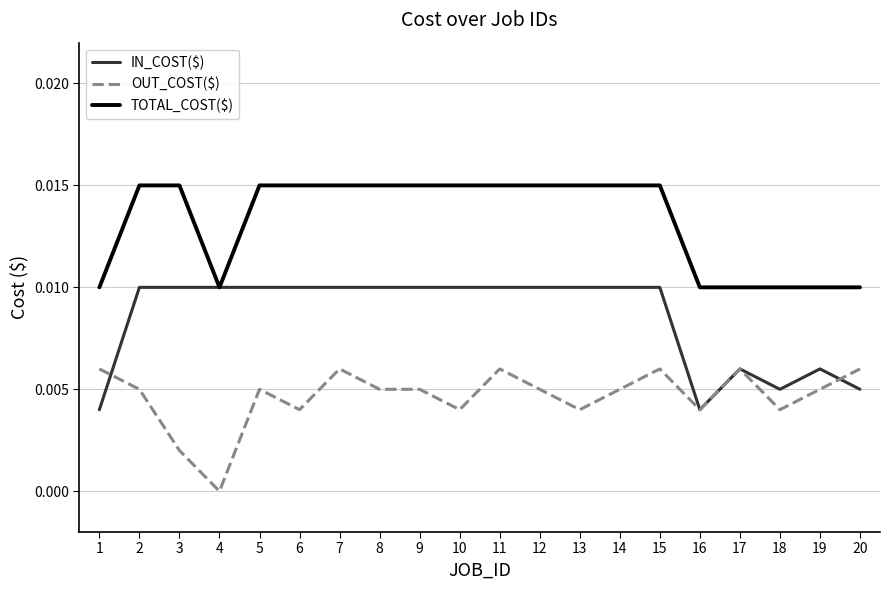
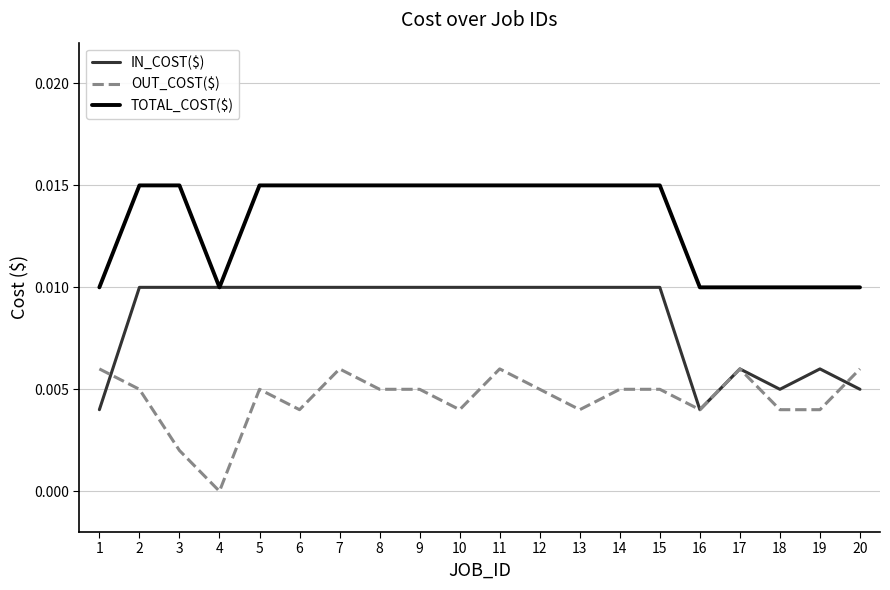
  {
    "IN_COST($)": {
      "1": 0.004,
      "2": 0.010,
      "3": 0.010,
      "5": 0.010,
      "6": 0.010,
      "7": 0.010,
      "8": 0.010,
      "9": 0.010,
      "10": 0.010,
      "11": 0.010,
      "12": 0.010,
      "13": 0.010,
      "14": 0.010,
      "15": 0.010,
      "18": 0.005,
      "19": 0.006,
      "20": 0.005
    },
    "OUT_COST($)": {
      "1": 0.006,
      "2": 0.005,
      "3": 0.002,
      "4": 0.000,
      "5": 0.005,
      "6": 0.004,
      "7": 0.006,
      "8": 0.005,
      "9": 0.005,
      "10": 0.004,
      "11": 0.006,
      "12": 0.005,
      "13": 0.004,
      "14": 0.005,
-     "15": 0.006,
+     "15": 0.005,
      "18": 0.004,
-     "19": 0.005,
+     "19": 0.004,
      "20": 0.006
    },
    "TOTAL_COST($)": {
      "1": 0.010,
      "2": 0.015,
      "3": 0.015,
      "5": 0.015,
      "6": 0.015,
      "7": 0.015,
      "8": 0.015,
      "9": 0.015,
      "10": 0.015,
      "11": 0.015,
      "12": 0.015,
      "13": 0.015,
      "14": 0.015,
      "15": 0.015,
      "16": 0.010,
      "17": 0.010,
      "18": 0.010,
      "19": 0.010,
      "20": 0.010
    }
  }
